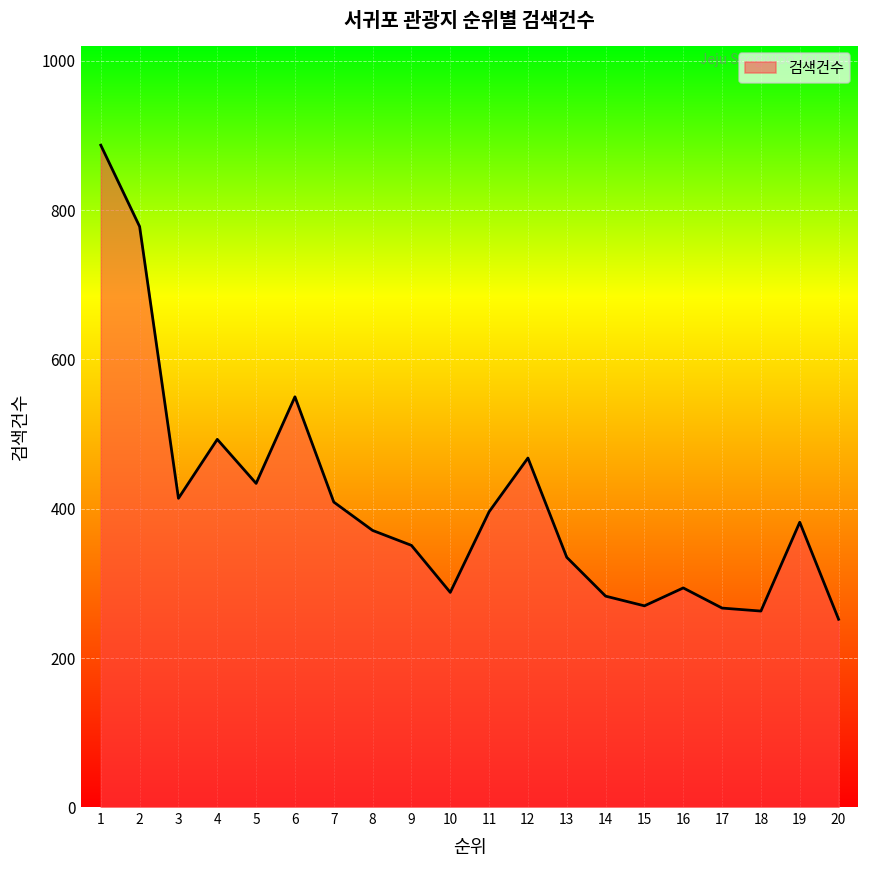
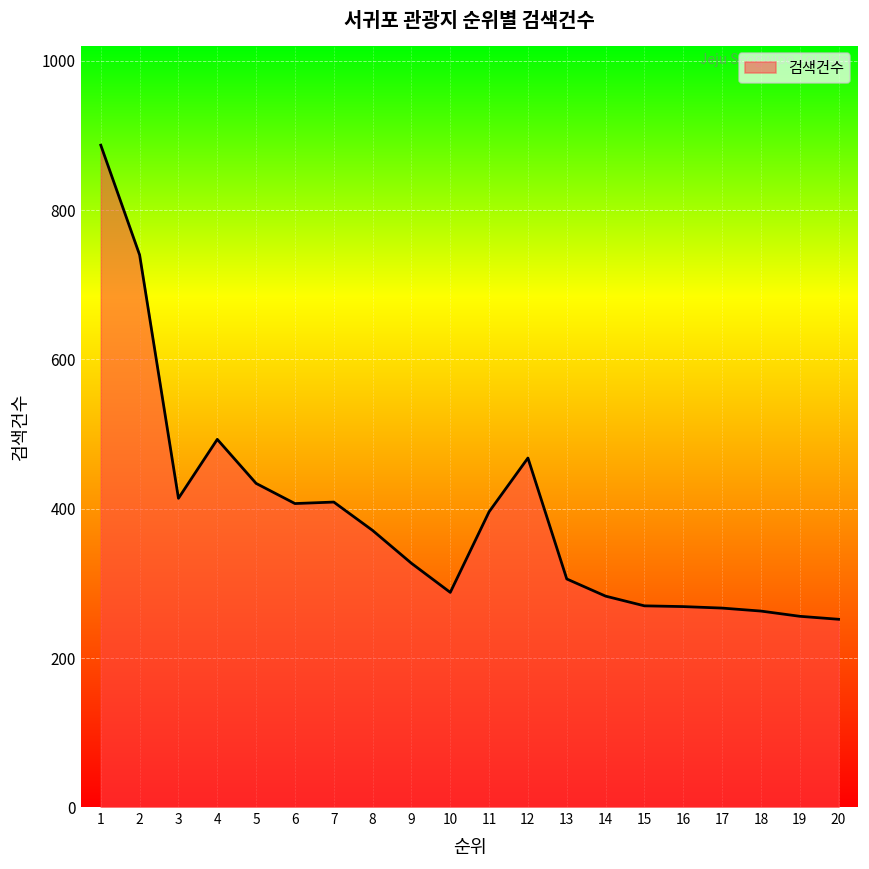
  {
    "1": 890,
-   "2": 780,
+   "2": 740,
    "3": 410,
    "4": 490,
    "5": 430,
-   "6": 550,
+   "6": 410,
    "7": 410,
    "8": 370,
-   "9": 350,
+   "9": 330,
    "10": 290,
    "11": 400,
    "12": 470,
-   "13": 340,
+   "13": 310,
    "14": 280,
    "15": 270,
-   "16": 290,
+   "16": 270,
    "17": 270,
    "18": 260,
-   "19": 380,
+   "19": 260,
    "20": 250
  }
